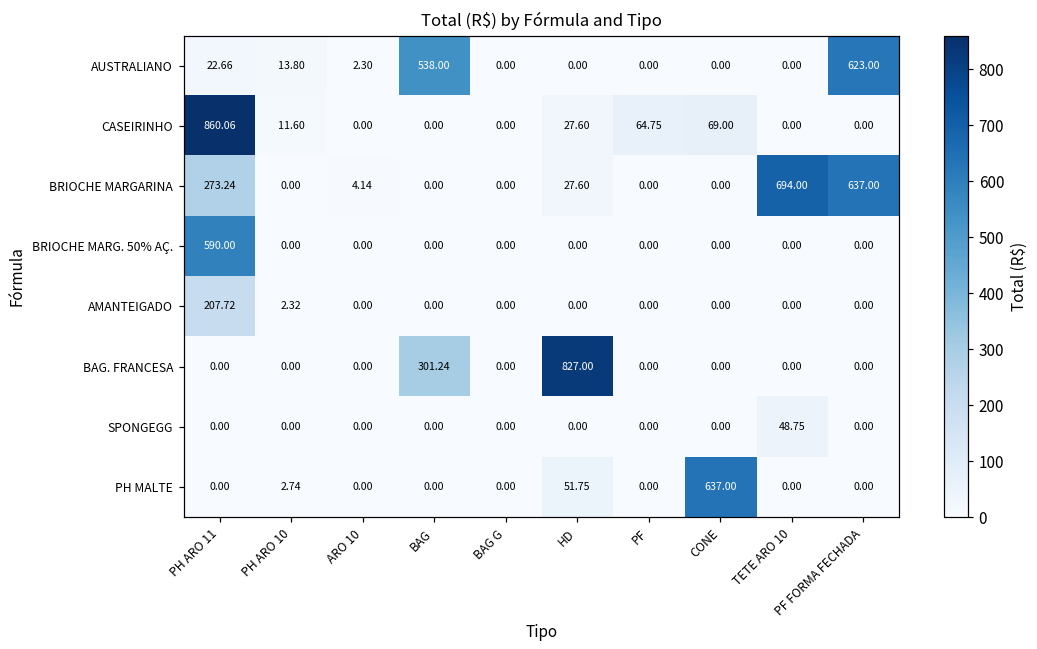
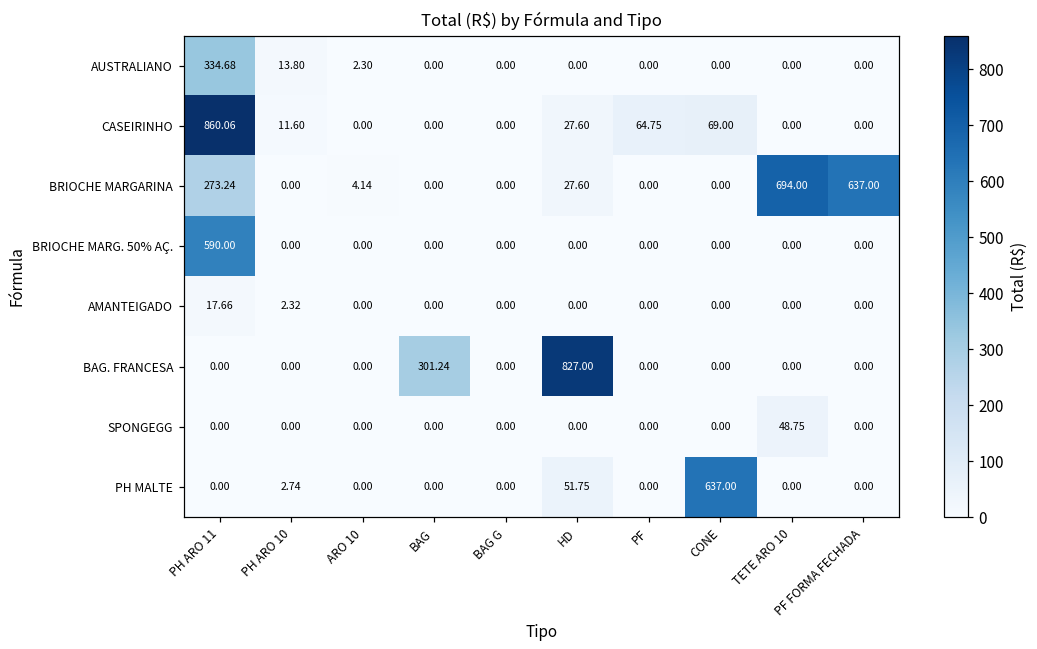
  {
    "AUSTRALIANO": {
-     "PH ARO 11": 22.66,
+     "PH ARO 11": 334.68,
      "PH ARO 10": 13.80,
      "ARO 10": 2.30,
-     "BAG": 538.00,
+     "BAG": 0.00,
      "BAG G": 0.00,
      "HD": 0.00,
      "PF": 0.00,
      "CONE": 0.00,
      "TETE ARO 10": 0.00,
-     "PF FORMA FECHADA": 623.00
+     "PF FORMA FECHADA": 0.00
    },
    "CASEIRINHO": {
      "PH ARO 11": 860.06,
      "PH ARO 10": 11.60,
      "ARO 10": 0.00,
      "BAG": 0.00,
      "BAG G": 0.00,
      "HD": 27.60,
      "PF": 64.75,
      "CONE": 69.00,
      "TETE ARO 10": 0.00,
      "PF FORMA FECHADA": 0.00
    },
    "BRIOCHE MARGARINA": {
      "PH ARO 11": 273.24,
      "PH ARO 10": 0.00,
      "ARO 10": 4.14,
      "BAG": 0.00,
      "BAG G": 0.00,
      "HD": 27.60,
      "PF": 0.00,
      "CONE": 0.00,
      "TETE ARO 10": 694.00,
      "PF FORMA FECHADA": 637.00
    },
    "BRIOCHE MARG. 50% AÇ.": {
      "PH ARO 11": 590.00,
      "PH ARO 10": 0.00,
      "ARO 10": 0.00,
      "BAG": 0.00,
      "BAG G": 0.00,
      "HD": 0.00,
      "PF": 0.00,
      "CONE": 0.00,
      "TETE ARO 10": 0.00,
      "PF FORMA FECHADA": 0.00
    },
    "AMANTEIGADO": {
-     "PH ARO 11": 207.72,
+     "PH ARO 11": 17.66,
      "PH ARO 10": 2.32,
      "ARO 10": 0.00,
      "BAG": 0.00,
      "BAG G": 0.00,
      "HD": 0.00,
      "PF": 0.00,
      "CONE": 0.00,
      "TETE ARO 10": 0.00,
      "PF FORMA FECHADA": 0.00
    },
    "BAG. FRANCESA": {
      "PH ARO 11": 0.00,
      "PH ARO 10": 0.00,
      "ARO 10": 0.00,
      "BAG": 301.24,
      "BAG G": 0.00,
      "HD": 827.00,
      "PF": 0.00,
      "CONE": 0.00,
      "TETE ARO 10": 0.00,
      "PF FORMA FECHADA": 0.00
    },
    "SPONGEGG": {
      "PH ARO 11": 0.00,
      "PH ARO 10": 0.00,
      "ARO 10": 0.00,
      "BAG": 0.00,
      "BAG G": 0.00,
      "HD": 0.00,
      "PF": 0.00,
      "CONE": 0.00,
      "TETE ARO 10": 48.75,
      "PF FORMA FECHADA": 0.00
    },
    "PH MALTE": {
      "PH ARO 11": 0.00,
      "PH ARO 10": 2.74,
      "ARO 10": 0.00,
      "BAG": 0.00,
      "BAG G": 0.00,
      "HD": 51.75,
      "PF": 0.00,
      "CONE": 637.00,
      "TETE ARO 10": 0.00,
      "PF FORMA FECHADA": 0.00
    }
  }
